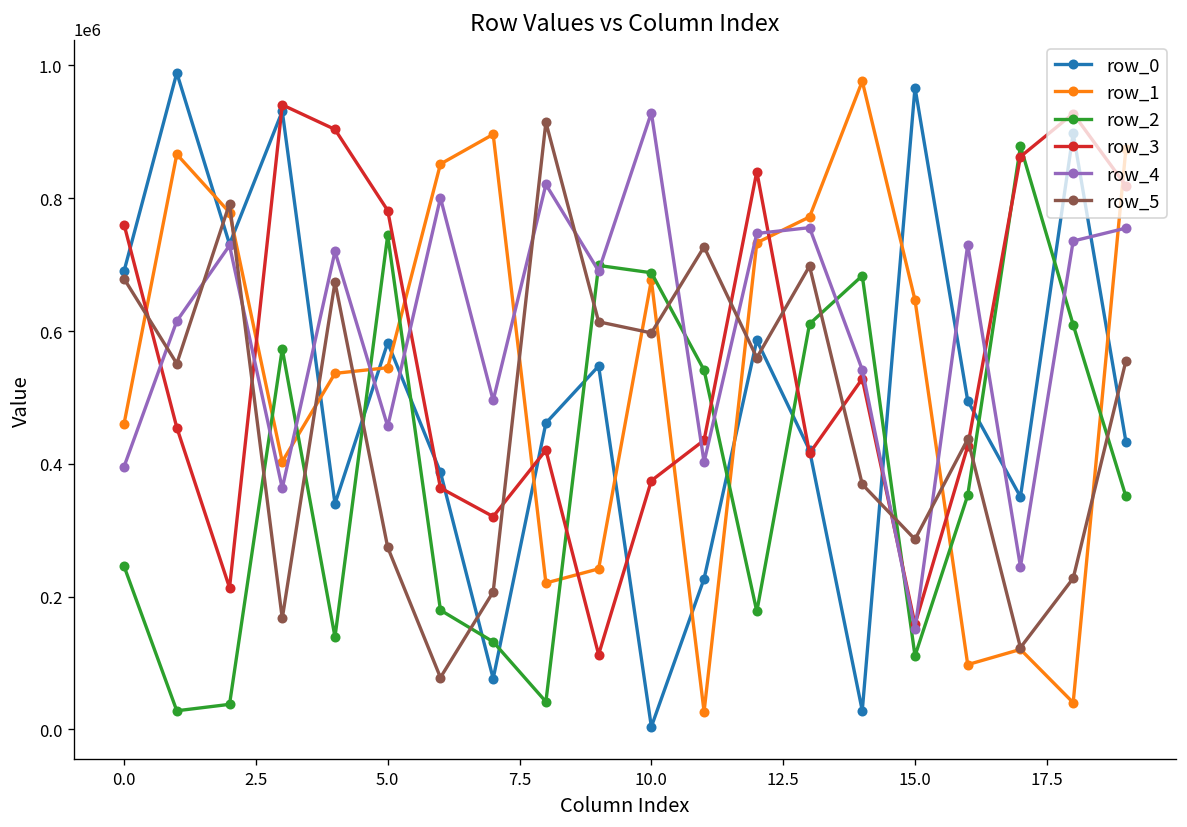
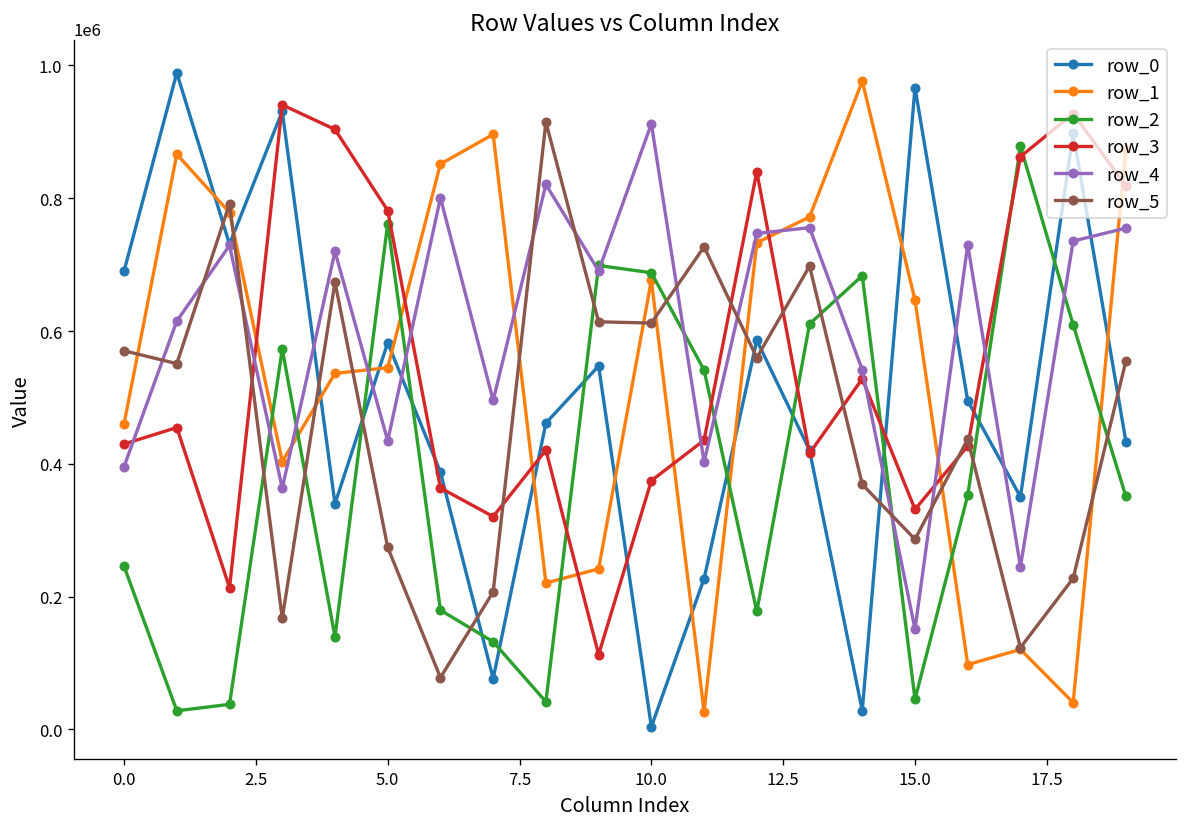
  {
    "row_0": {
      "0.0": 690000,
      "5.0": 580000,
      "10.0": 0,
      "15.0": 970000
    },
    "row_1": {
      "0.0": 460000,
      "5.0": 540000,
      "10.0": 680000,
      "15.0": 650000
    },
    "row_2": {
      "0.0": 250000,
-     "5.0": 740000,
+     "5.0": 760000,
      "10.0": 690000,
-     "15.0": 110000
+     "15.0": 50000
    },
    "row_3": {
-     "0.0": 760000,
+     "0.0": 430000,
      "5.0": 780000,
      "10.0": 370000,
-     "15.0": 160000
+     "15.0": 330000
    },
    "row_4": {
      "0.0": 400000,
-     "5.0": 460000,
-     "10.0": 930000,
+     "5.0": 430000,
+     "10.0": 910000,
      "15.0": 150000
    },
    "row_5": {
-     "0.0": 680000,
+     "0.0": 570000,
      "5.0": 270000,
-     "10.0": 600000,
+     "10.0": 610000,
      "15.0": 290000
    }
  }
